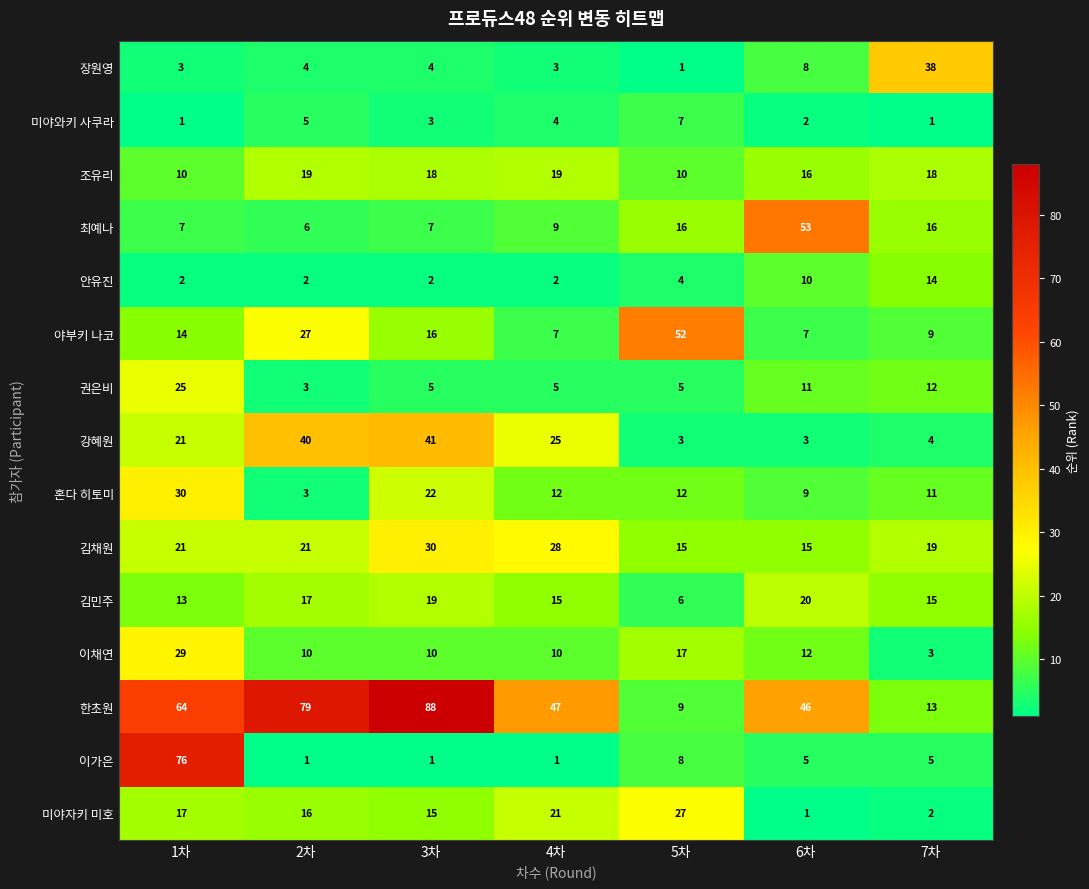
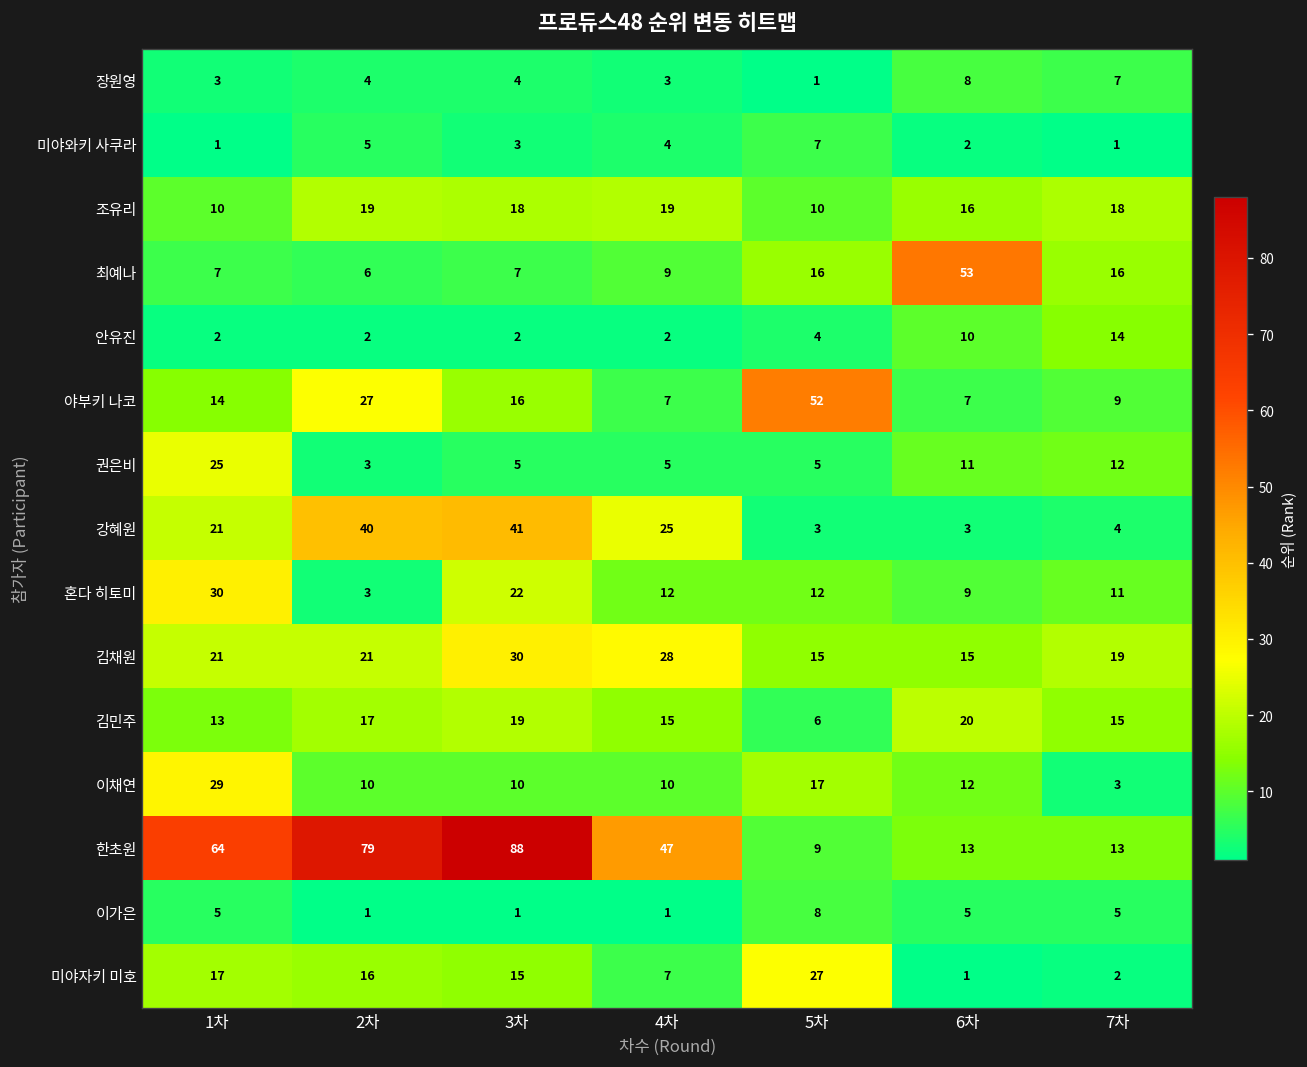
  {
    "장원영": {
      "1차": 3,
      "2차": 4,
      "3차": 4,
      "4차": 3,
      "5차": 1,
      "6차": 8,
-     "7차": 38
+     "7차": 7
    },
    "미야와키 사쿠라": {
      "1차": 1,
      "2차": 5,
      "3차": 3,
      "4차": 4,
      "5차": 7,
      "6차": 2,
      "7차": 1
    },
    "조유리": {
      "1차": 10,
      "2차": 19,
      "3차": 18,
      "4차": 19,
      "5차": 10,
      "6차": 16,
      "7차": 18
    },
    "최예나": {
      "1차": 7,
      "2차": 6,
      "3차": 7,
      "4차": 9,
      "5차": 16,
      "6차": 53,
      "7차": 16
    },
    "안유진": {
      "1차": 2,
      "2차": 2,
      "3차": 2,
      "4차": 2,
      "5차": 4,
      "6차": 10,
      "7차": 14
    },
    "야부키 나코": {
      "1차": 14,
      "2차": 27,
      "3차": 16,
      "4차": 7,
      "5차": 52,
      "6차": 7,
      "7차": 9
    },
    "권은비": {
      "1차": 25,
      "2차": 3,
      "3차": 5,
      "4차": 5,
      "5차": 5,
      "6차": 11,
      "7차": 12
    },
    "강혜원": {
      "1차": 21,
      "2차": 40,
      "3차": 41,
      "4차": 25,
      "5차": 3,
      "6차": 3,
      "7차": 4
    },
    "혼다 히토미": {
      "1차": 30,
      "2차": 3,
      "3차": 22,
      "4차": 12,
      "5차": 12,
      "6차": 9,
      "7차": 11
    },
    "김채원": {
      "1차": 21,
      "2차": 21,
      "3차": 30,
      "4차": 28,
      "5차": 15,
      "6차": 15,
      "7차": 19
    },
    "김민주": {
      "1차": 13,
      "2차": 17,
      "3차": 19,
      "4차": 15,
      "5차": 6,
      "6차": 20,
      "7차": 15
    },
    "이채연": {
      "1차": 29,
      "2차": 10,
      "3차": 10,
      "4차": 10,
      "5차": 17,
      "6차": 12,
      "7차": 3
    },
    "한초원": {
      "1차": 64,
      "2차": 79,
      "3차": 88,
      "4차": 47,
      "5차": 9,
-     "6차": 46,
+     "6차": 13,
      "7차": 13
    },
    "이가은": {
-     "1차": 76,
+     "1차": 5,
      "2차": 1,
      "3차": 1,
      "4차": 1,
      "5차": 8,
      "6차": 5,
      "7차": 5
    },
    "미야자키 미호": {
      "1차": 17,
      "2차": 16,
      "3차": 15,
-     "4차": 21,
+     "4차": 7,
      "5차": 27,
      "6차": 1,
      "7차": 2
    }
  }
